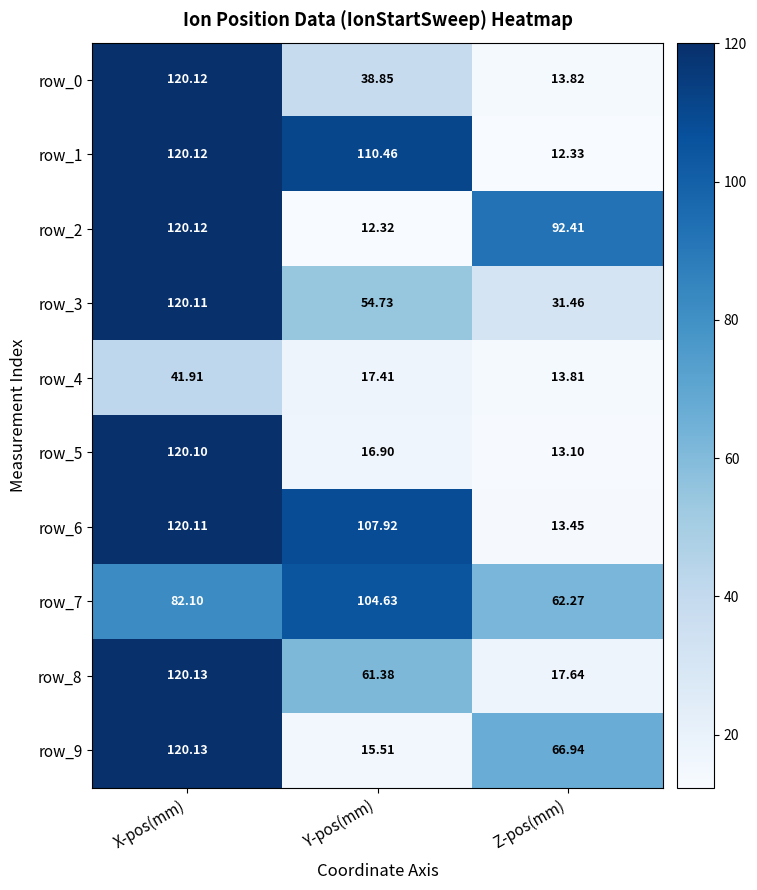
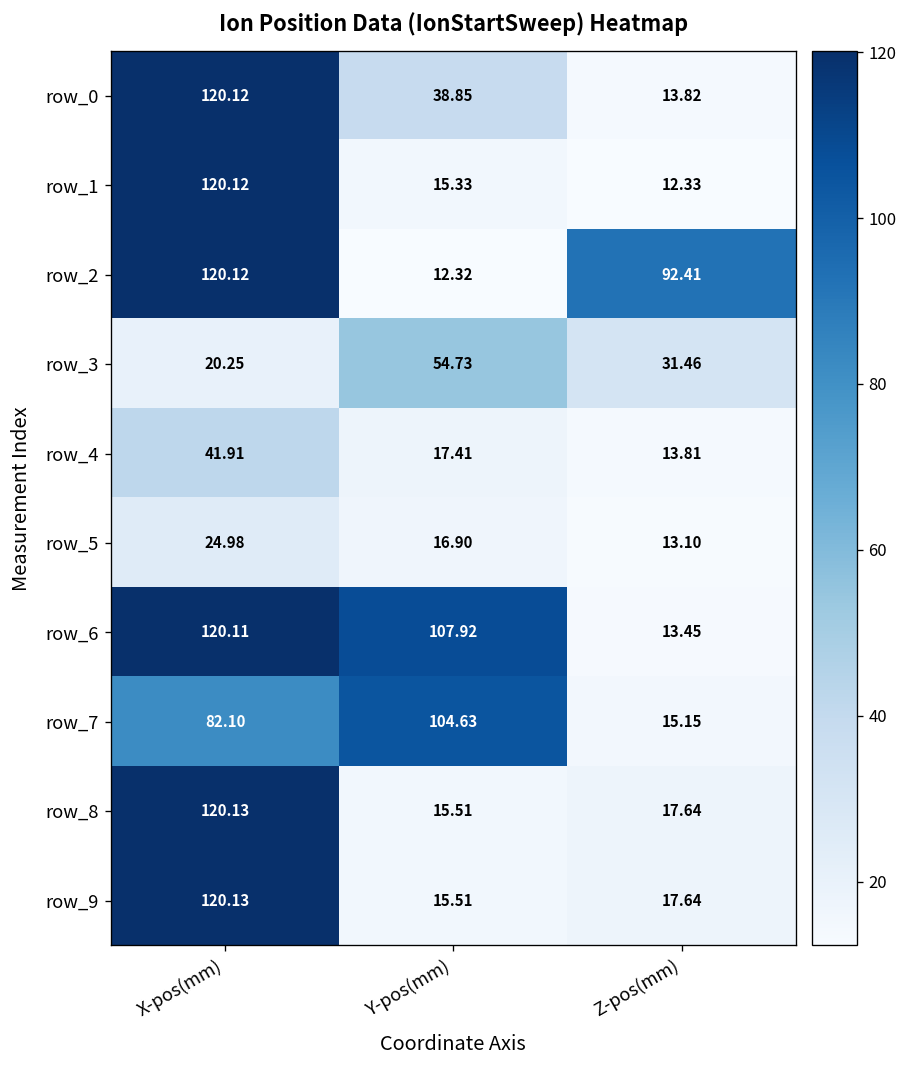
  {
    "row_0": {
      "X-pos(mm)": 120.12,
      "Y-pos(mm)": 38.85,
      "Z-pos(mm)": 13.82
    },
    "row_1": {
      "X-pos(mm)": 120.12,
-     "Y-pos(mm)": 110.46,
+     "Y-pos(mm)": 15.33,
      "Z-pos(mm)": 12.33
    },
    "row_2": {
      "X-pos(mm)": 120.12,
      "Y-pos(mm)": 12.32,
      "Z-pos(mm)": 92.41
    },
    "row_3": {
-     "X-pos(mm)": 120.11,
+     "X-pos(mm)": 20.25,
      "Y-pos(mm)": 54.73,
      "Z-pos(mm)": 31.46
    },
    "row_4": {
      "X-pos(mm)": 41.91,
      "Y-pos(mm)": 17.41,
      "Z-pos(mm)": 13.81
    },
    "row_5": {
-     "X-pos(mm)": 120.10,
+     "X-pos(mm)": 24.98,
      "Y-pos(mm)": 16.90,
      "Z-pos(mm)": 13.10
    },
    "row_6": {
      "X-pos(mm)": 120.11,
      "Y-pos(mm)": 107.92,
      "Z-pos(mm)": 13.45
    },
    "row_7": {
      "X-pos(mm)": 82.10,
      "Y-pos(mm)": 104.63,
-     "Z-pos(mm)": 62.27
+     "Z-pos(mm)": 15.15
    },
    "row_8": {
      "X-pos(mm)": 120.13,
-     "Y-pos(mm)": 61.38,
+     "Y-pos(mm)": 15.51,
      "Z-pos(mm)": 17.64
    },
    "row_9": {
      "X-pos(mm)": 120.13,
      "Y-pos(mm)": 15.51,
-     "Z-pos(mm)": 66.94
+     "Z-pos(mm)": 17.64
    }
  }
